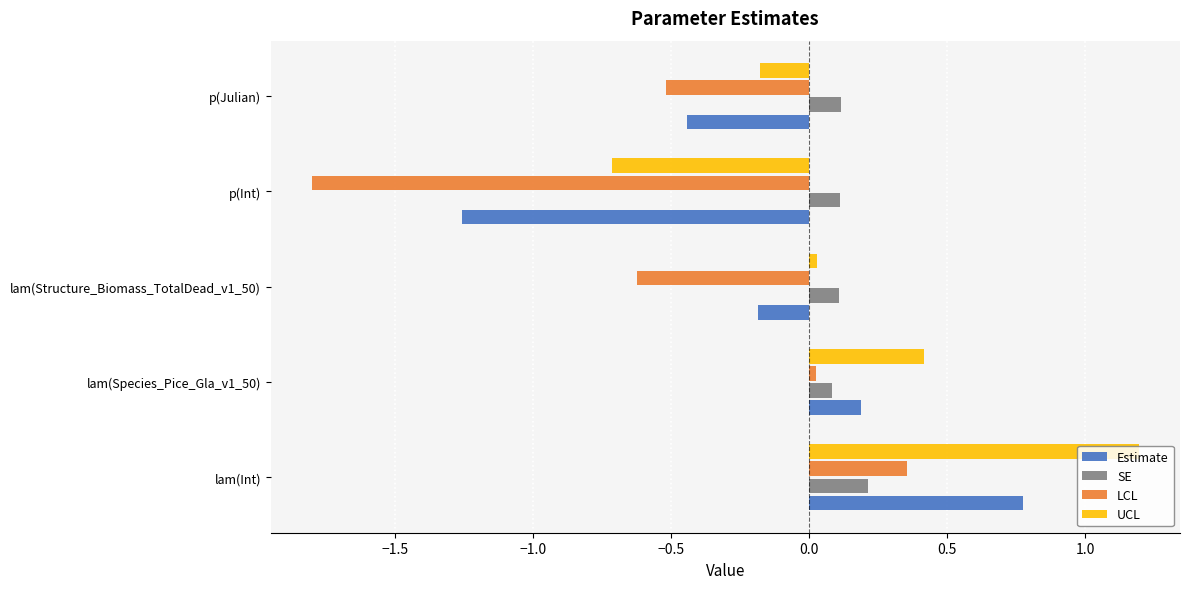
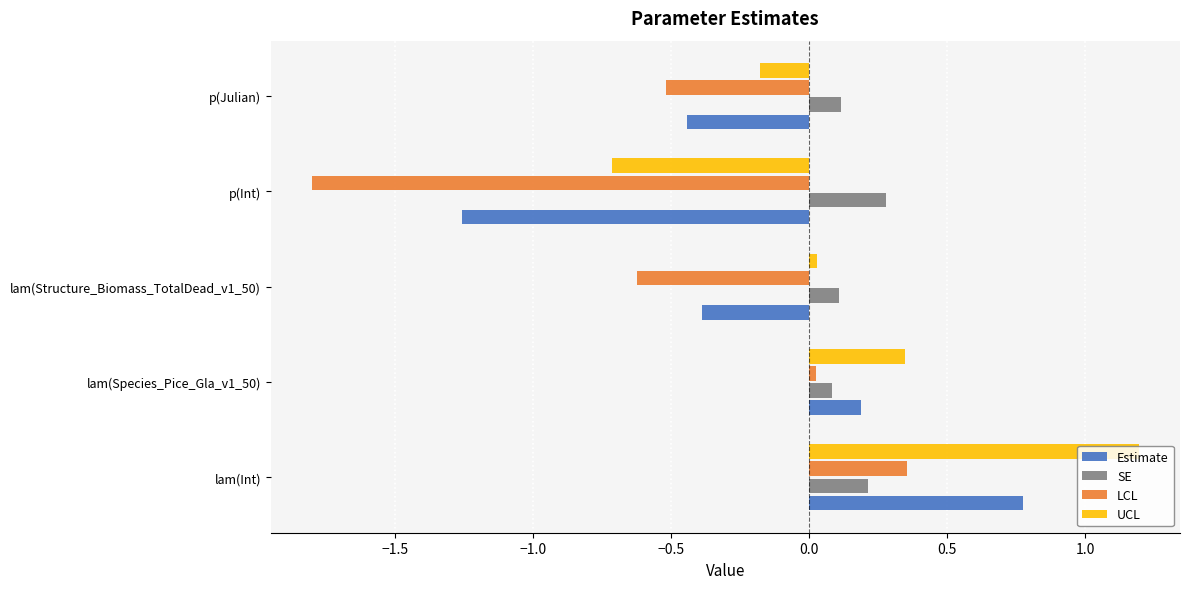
  {
    "Estimate": {
      "p(Julian)": -0.44,
      "p(Int)": -1.26,
-     "lam(Structure_Biomass_TotalDead_v1_50)": -0.19,
+     "lam(Structure_Biomass_TotalDead_v1_50)": -0.39,
      "lam(Species_Pice_Gla_v1_50)": 0.19,
      "lam(Int)": 0.78
    },
    "SE": {
      "p(Julian)": 0.11,
-     "p(Int)": 0.11,
+     "p(Int)": 0.28,
      "lam(Structure_Biomass_TotalDead_v1_50)": 0.11,
      "lam(Species_Pice_Gla_v1_50)": 0.08,
      "lam(Int)": 0.21
    },
    "LCL": {
      "p(Julian)": -0.52,
      "p(Int)": -1.80,
      "lam(Structure_Biomass_TotalDead_v1_50)": -0.63,
      "lam(Species_Pice_Gla_v1_50)": 0.03,
      "lam(Int)": 0.36
    },
    "UCL": {
      "p(Julian)": -0.18,
      "p(Int)": -0.71,
      "lam(Structure_Biomass_TotalDead_v1_50)": 0.03,
-     "lam(Species_Pice_Gla_v1_50)": 0.42
+     "lam(Species_Pice_Gla_v1_50)": 0.35
    }
  }
